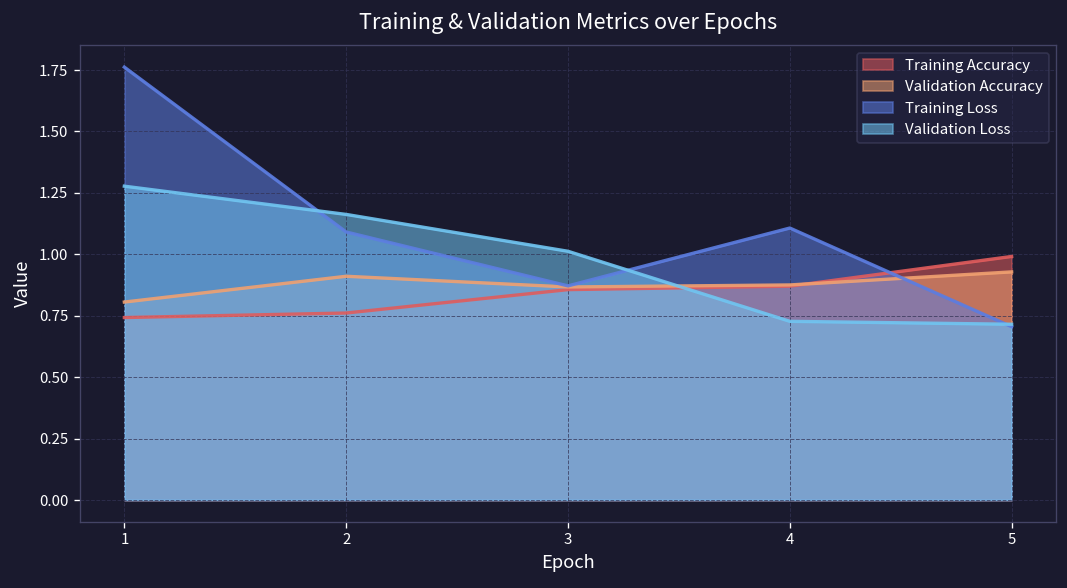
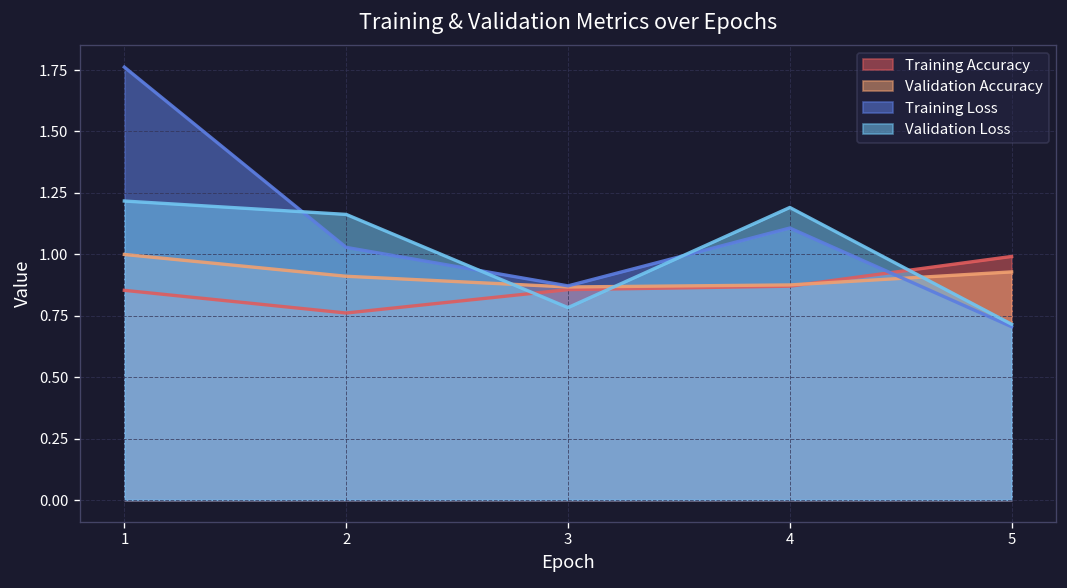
  {
    "Training Accuracy": {
-     "1": 0.74,
+     "1": 0.85,
      "2": 0.76,
      "5": 0.99
    },
    "Validation Accuracy": {
-     "1": 0.81,
+     "1": 1.00,
      "2": 0.91,
      "5": 0.93
    },
    "Training Loss": {
      "1": 1.76,
-     "2": 1.09,
+     "2": 1.03,
      "4": 1.11
    },
    "Validation Loss": {
-     "1": 1.28,
+     "1": 1.22,
      "2": 1.16,
-     "3": 1.01,
-     "4": 0.73
+     "3": 0.78,
+     "4": 1.19
    }
  }
